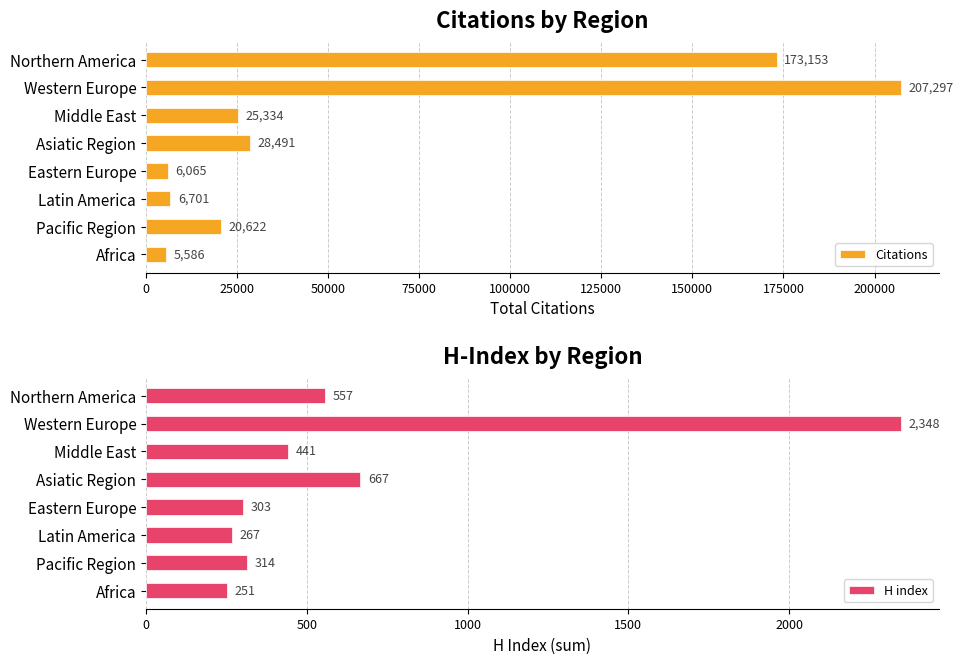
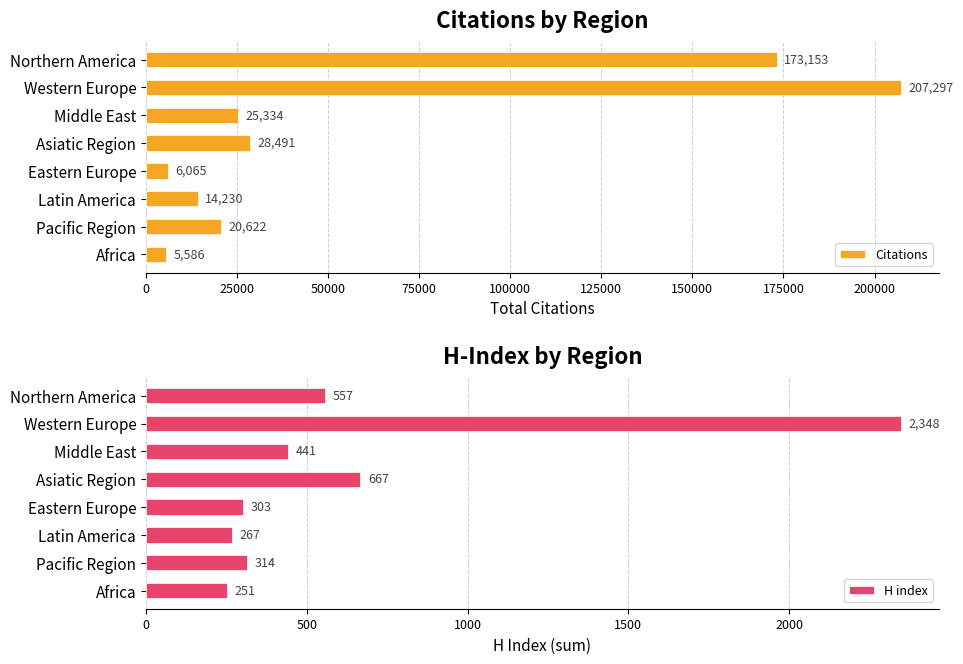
  {
    "Citations by Region": {
      "Northern America": "173,153",
      "Western Europe": "207,297",
      "Middle East": "25,334",
      "Asiatic Region": "28,491",
      "Eastern Europe": "6,065",
-     "Latin America": "6,701",
+     "Latin America": "14,230",
      "Pacific Region": "20,622",
      "Africa": "5,586"
    },
    "H-Index by Region": {
      "Northern America": "557",
      "Western Europe": "2,348",
      "Middle East": "441",
      "Asiatic Region": "667",
      "Eastern Europe": "303",
      "Latin America": "267",
      "Pacific Region": "314",
      "Africa": "251"
    }
  }
